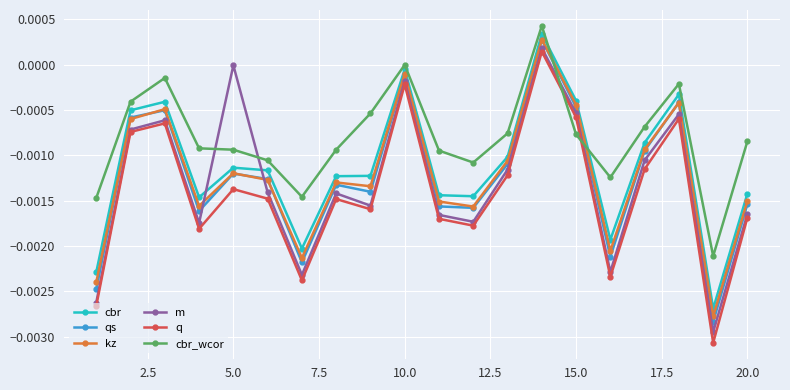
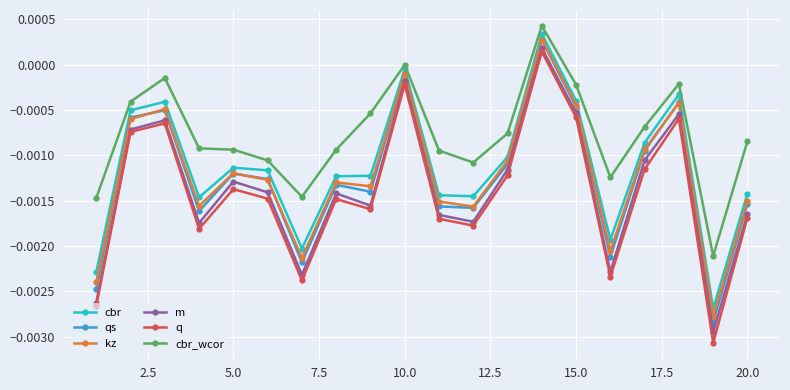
  {
    "m": {
-     "5.0": 0.0000,
+     "5.0": -0.0013,
      "10.0": -0.0002,
      "15.0": -0.0005,
      "20.0": -0.0016
    },
    "cbr_wcor": {
      "5.0": -0.0009,
      "10.0": 0.0000,
-     "15.0": -0.0008,
+     "15.0": -0.0002,
      "20.0": -0.0008
    }
  }
